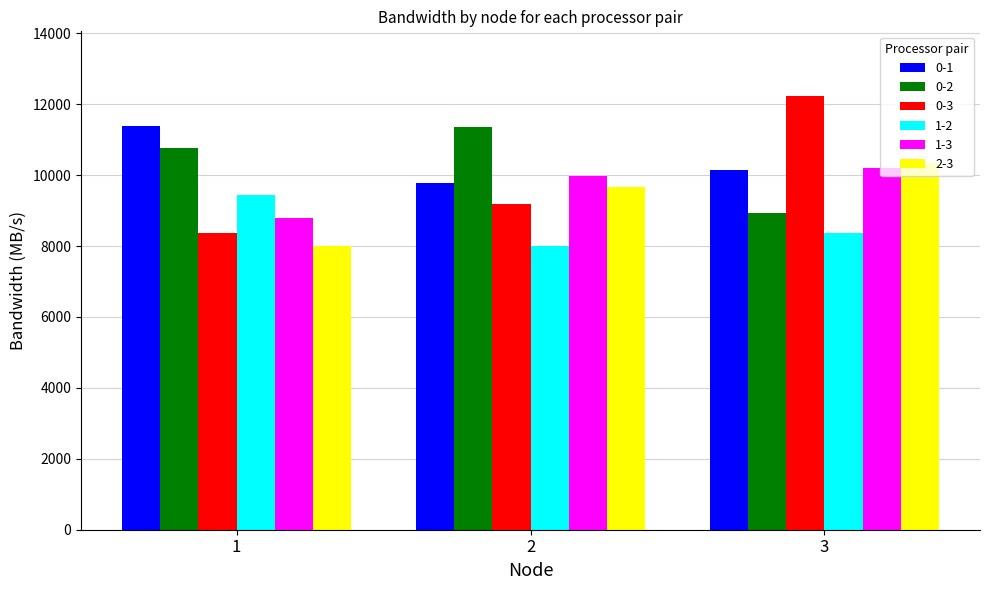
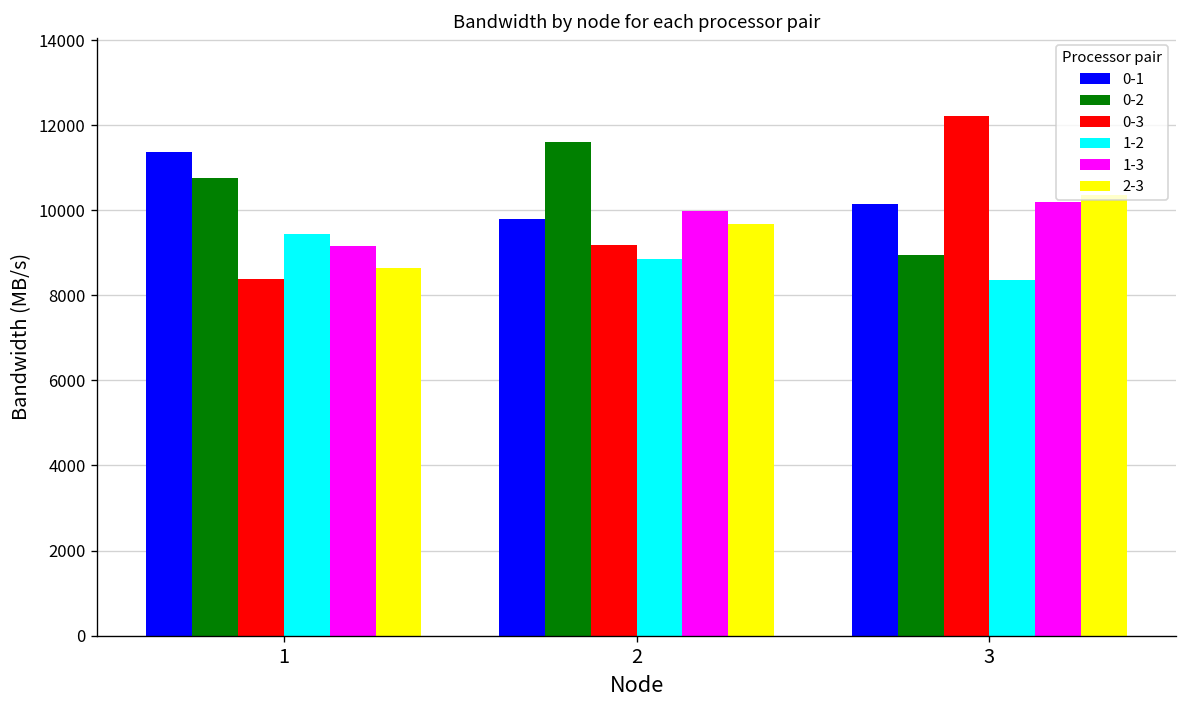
  {
    "0-1": {
      "1": 11400,
      "2": 9800,
      "3": 10200
    },
    "0-2": {
      "1": 10800,
-     "2": 11400,
+     "2": 11600,
      "3": 8900
    },
    "0-3": {
      "1": 8400,
      "2": 9200,
      "3": 12200
    },
    "1-2": {
      "1": 9400,
-     "2": 8000,
+     "2": 8900,
      "3": 8400
    },
    "1-3": {
-     "1": 8800,
+     "1": 9200,
      "2": 10000
    },
    "2-3": {
-     "1": 8000,
+     "1": 8600,
      "2": 9700
    }
  }
